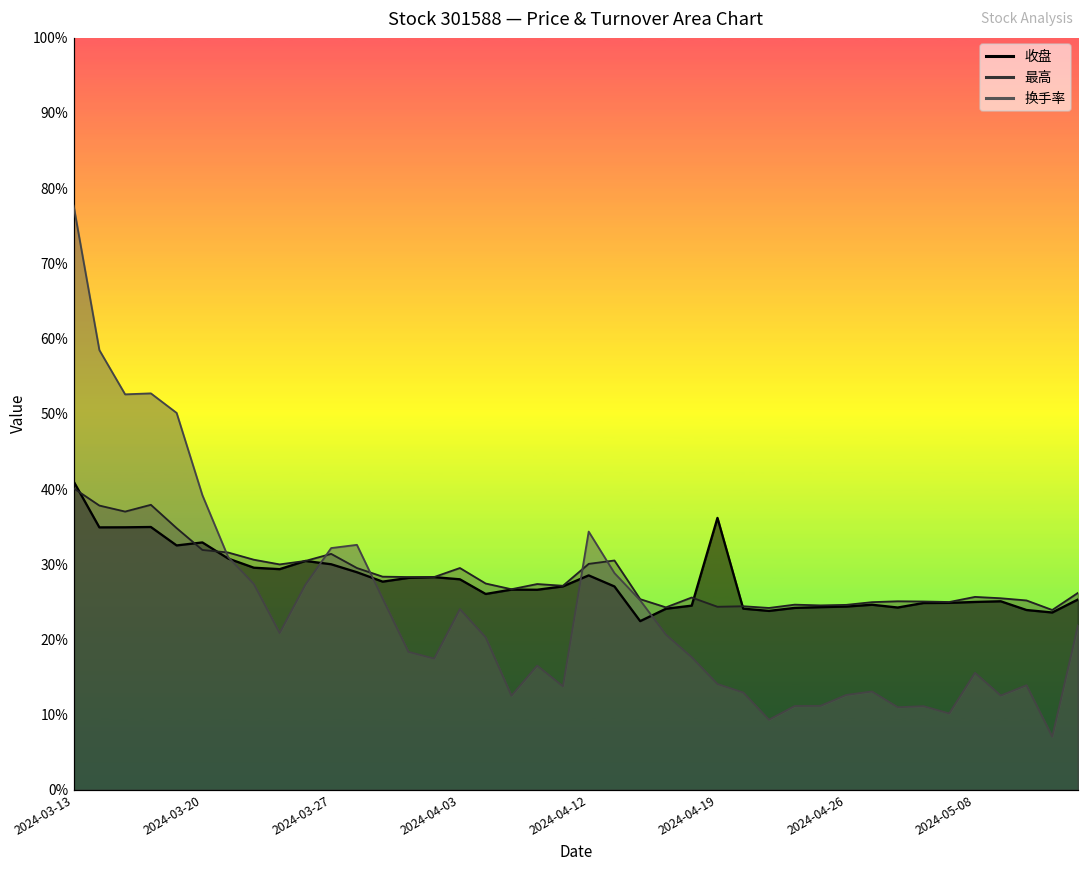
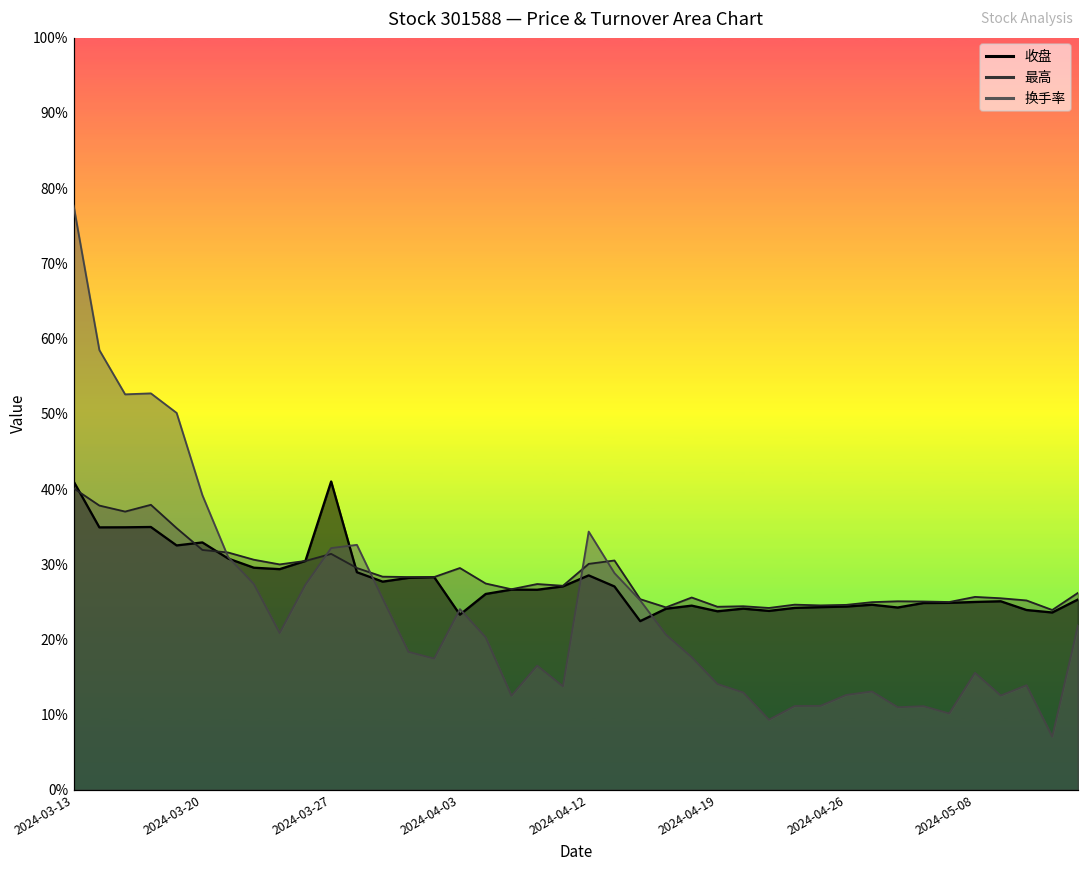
  {
    "收盘": {
      "2024-03-13": "41%",
      "2024-03-20": "33%",
-     "2024-03-27": "30%",
-     "2024-04-03": "28%",
+     "2024-03-27": "41%",
+     "2024-04-03": "23%",
      "2024-04-12": "29%",
-     "2024-04-19": "36%",
+     "2024-04-19": "24%",
      "2024-05-08": "25%"
    }
  }
